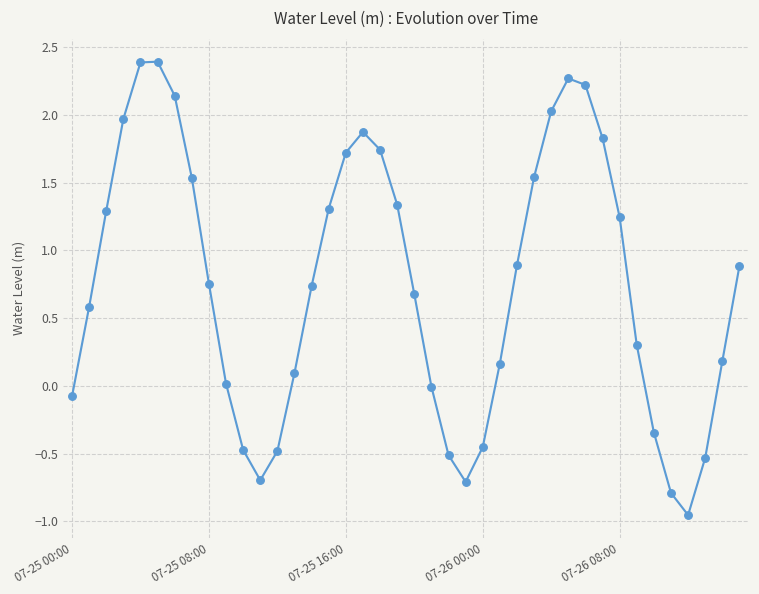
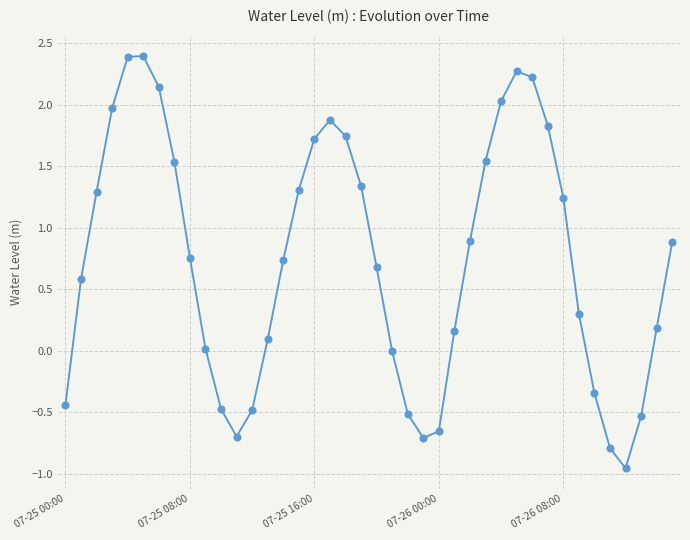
  {
-   "07-25 00:00": -0.08,
+   "07-25 00:00": -0.44,
    "07-25 08:00": 0.75,
    "07-25 16:00": 1.72,
-   "07-26 00:00": -0.45,
+   "07-26 00:00": -0.65,
    "07-26 08:00": 1.24
  }
